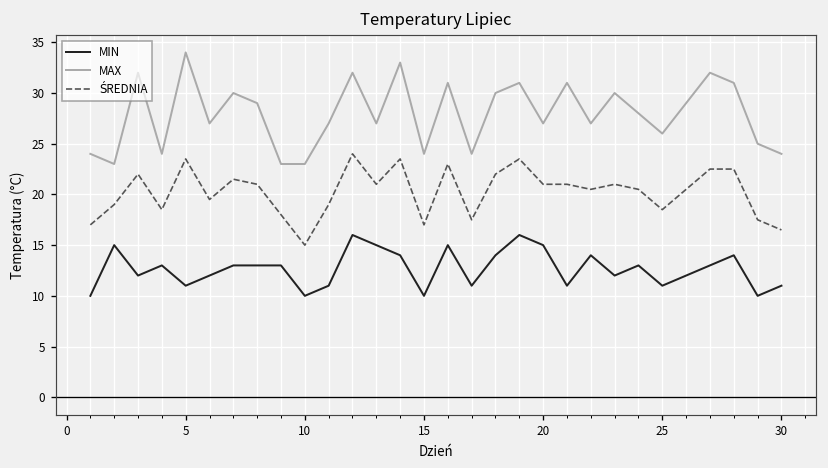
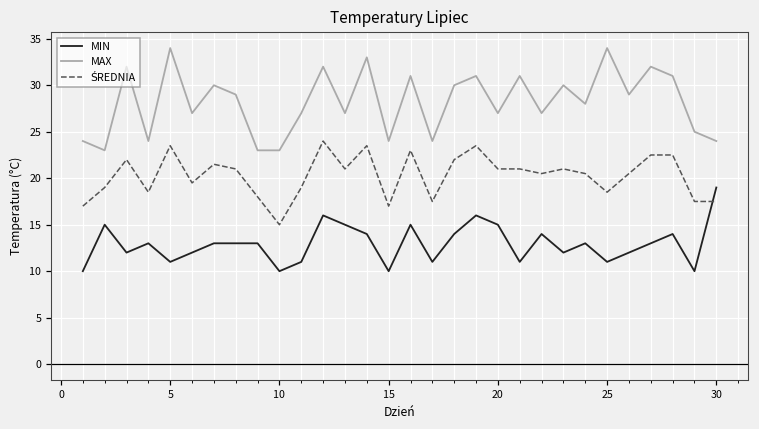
  {
    "MIN": {
      "5": 11,
      "10": 10,
      "15": 10,
      "20": 15,
      "25": 11,
-     "30": 11
+     "30": 19
    },
    "MAX": {
      "5": 34,
      "10": 23,
      "15": 24,
      "20": 27,
-     "25": 26,
+     "25": 34,
      "30": 24
    },
    "ŚREDNIA": {
      "5": 24,
      "10": 15,
      "15": 17,
      "20": 21,
      "25": 19,
-     "30": 17
+     "30": 18
    }
  }
